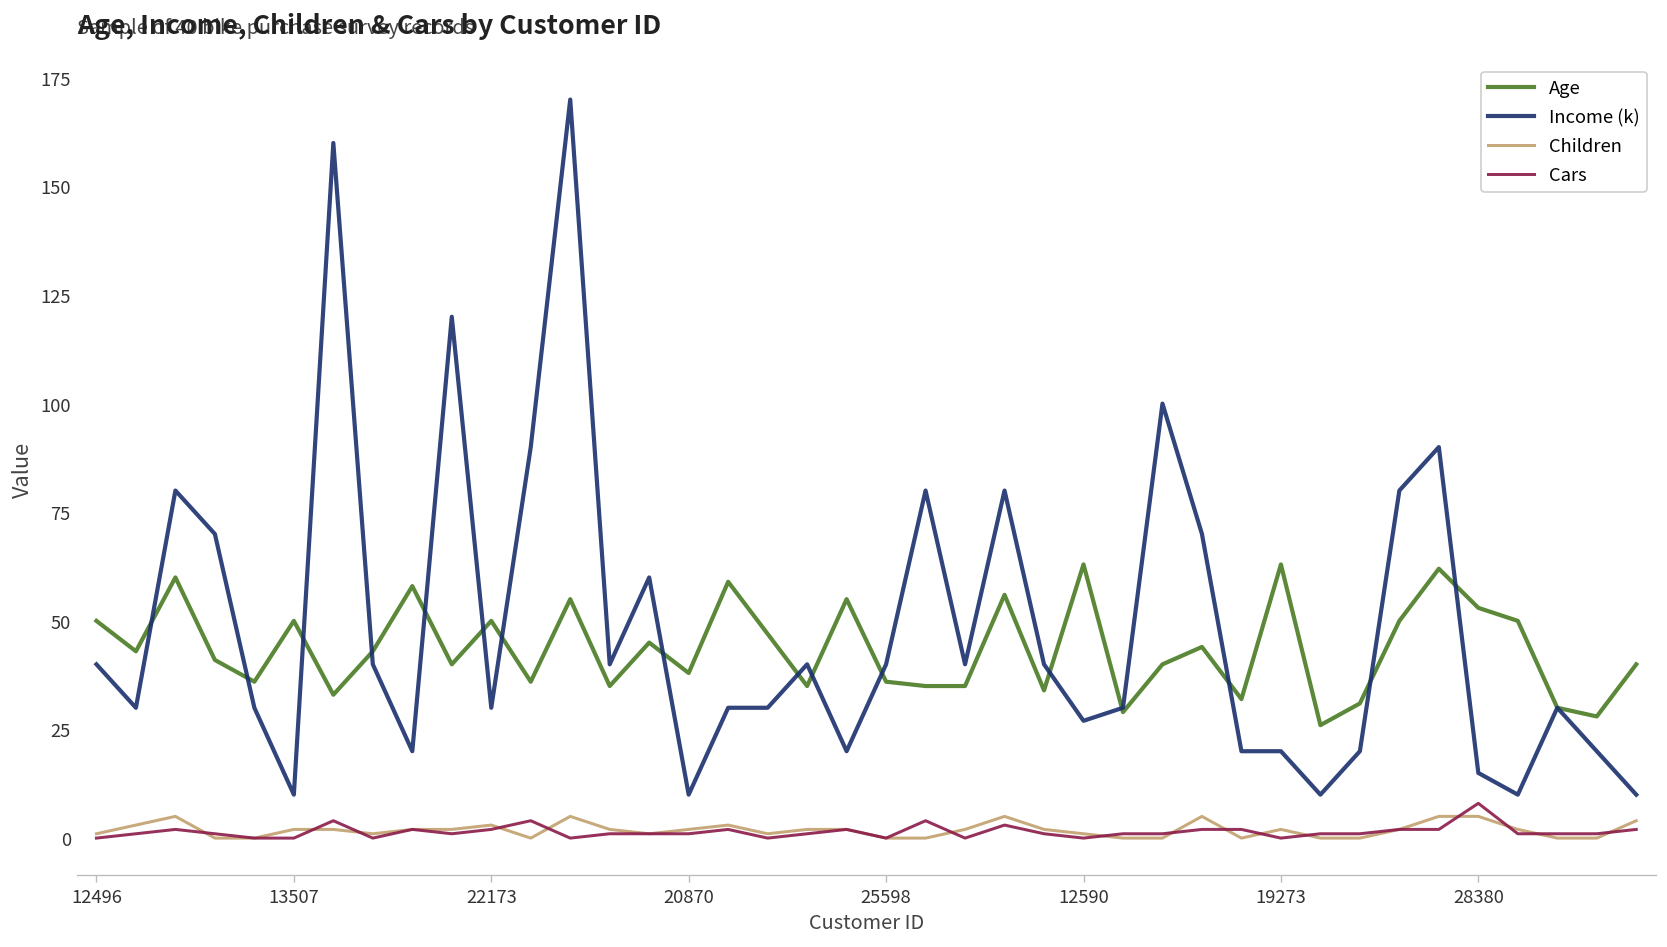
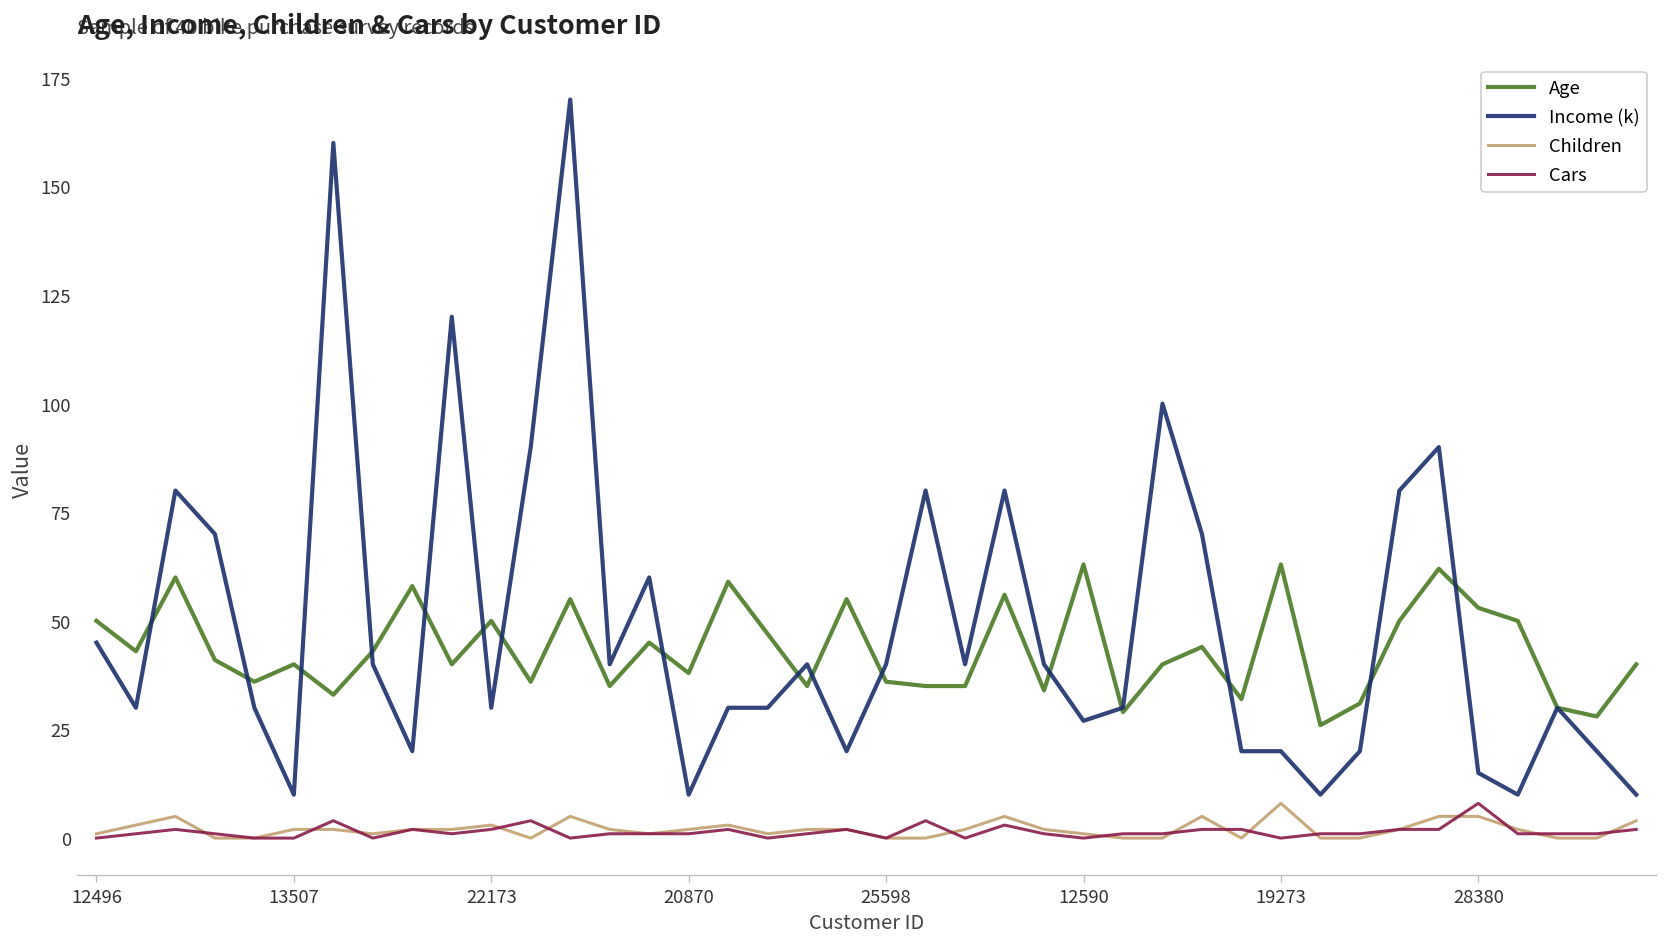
  {
    "Age": {
      "12496": 50,
-     "13507": 50,
+     "13507": 40,
      "22173": 50,
      "20870": 38,
      "25598": 36,
      "12590": 63,
      "19273": 63,
      "28380": 53
    },
    "Income (k)": {
-     "12496": 40,
+     "12496": 45,
      "13507": 10,
      "22173": 30,
      "20870": 10,
      "25598": 40,
      "12590": 27,
      "19273": 20,
      "28380": 15
    },
    "Children": {
      "12496": 1,
      "13507": 2,
      "22173": 3,
      "20870": 2,
      "12590": 1,
-     "19273": 2,
+     "19273": 8,
      "28380": 5
    },
    "Cars": {
      "12496": 0,
      "13507": 0,
      "22173": 2,
      "20870": 1,
      "12590": 0,
      "19273": 0,
      "28380": 8
    }
  }
